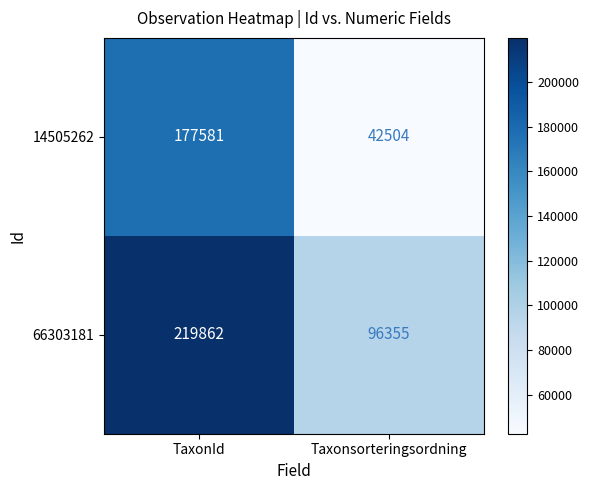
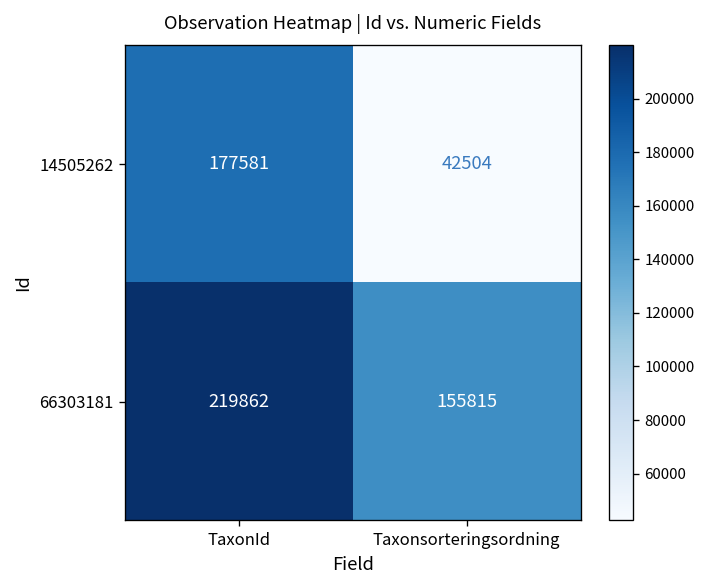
  {
    "14505262": {
      "TaxonId": 177581,
      "Taxonsorteringsordning": 42504
    },
    "66303181": {
      "TaxonId": 219862,
-     "Taxonsorteringsordning": 96355
+     "Taxonsorteringsordning": 155815
    }
  }
